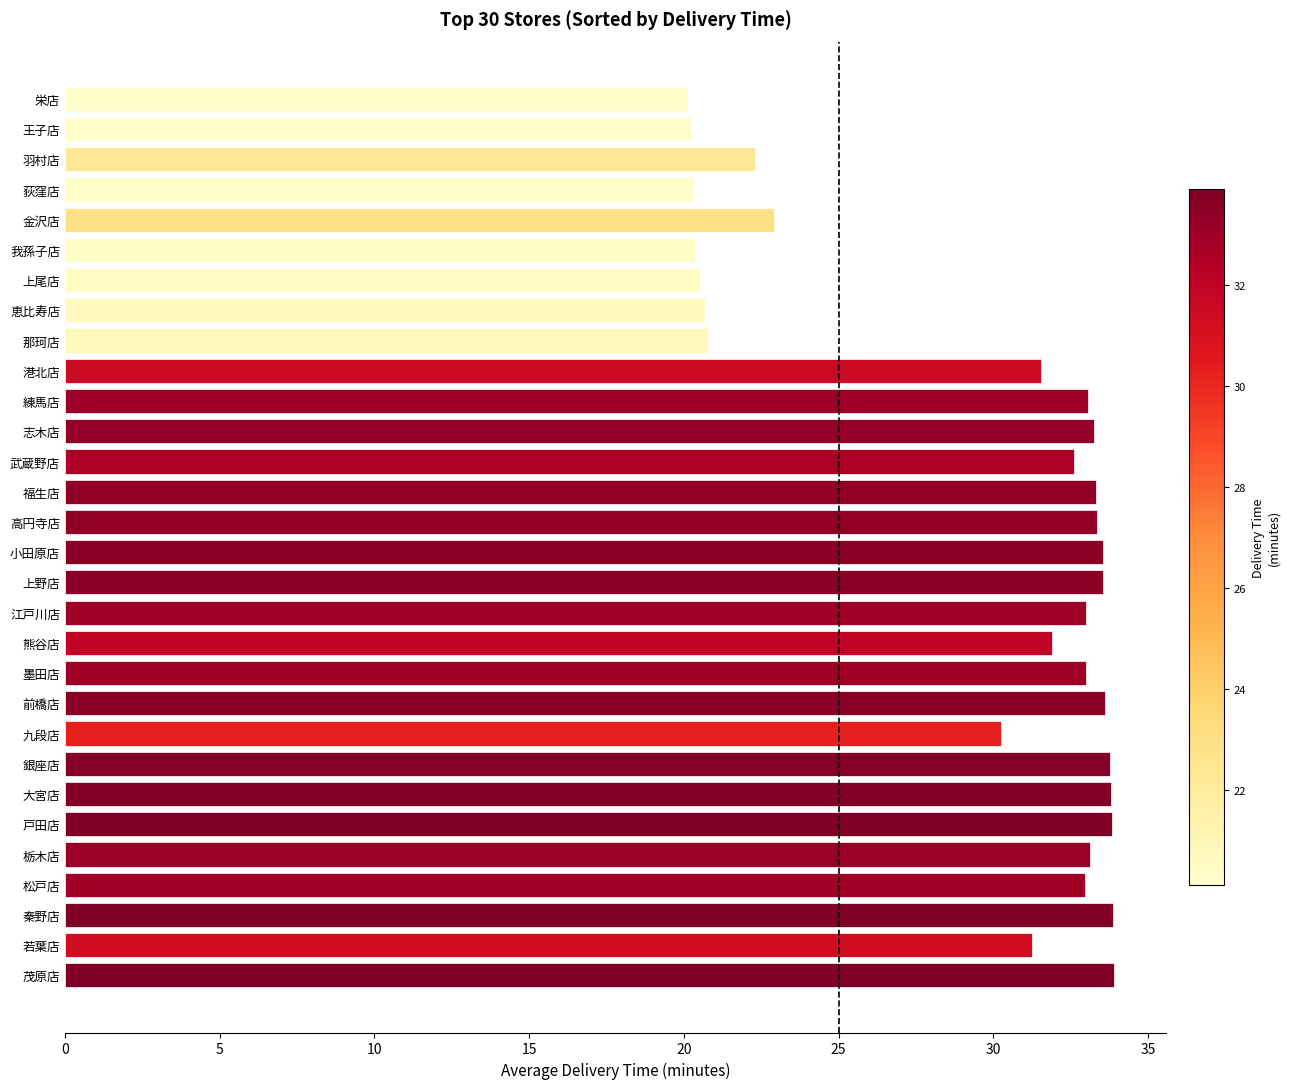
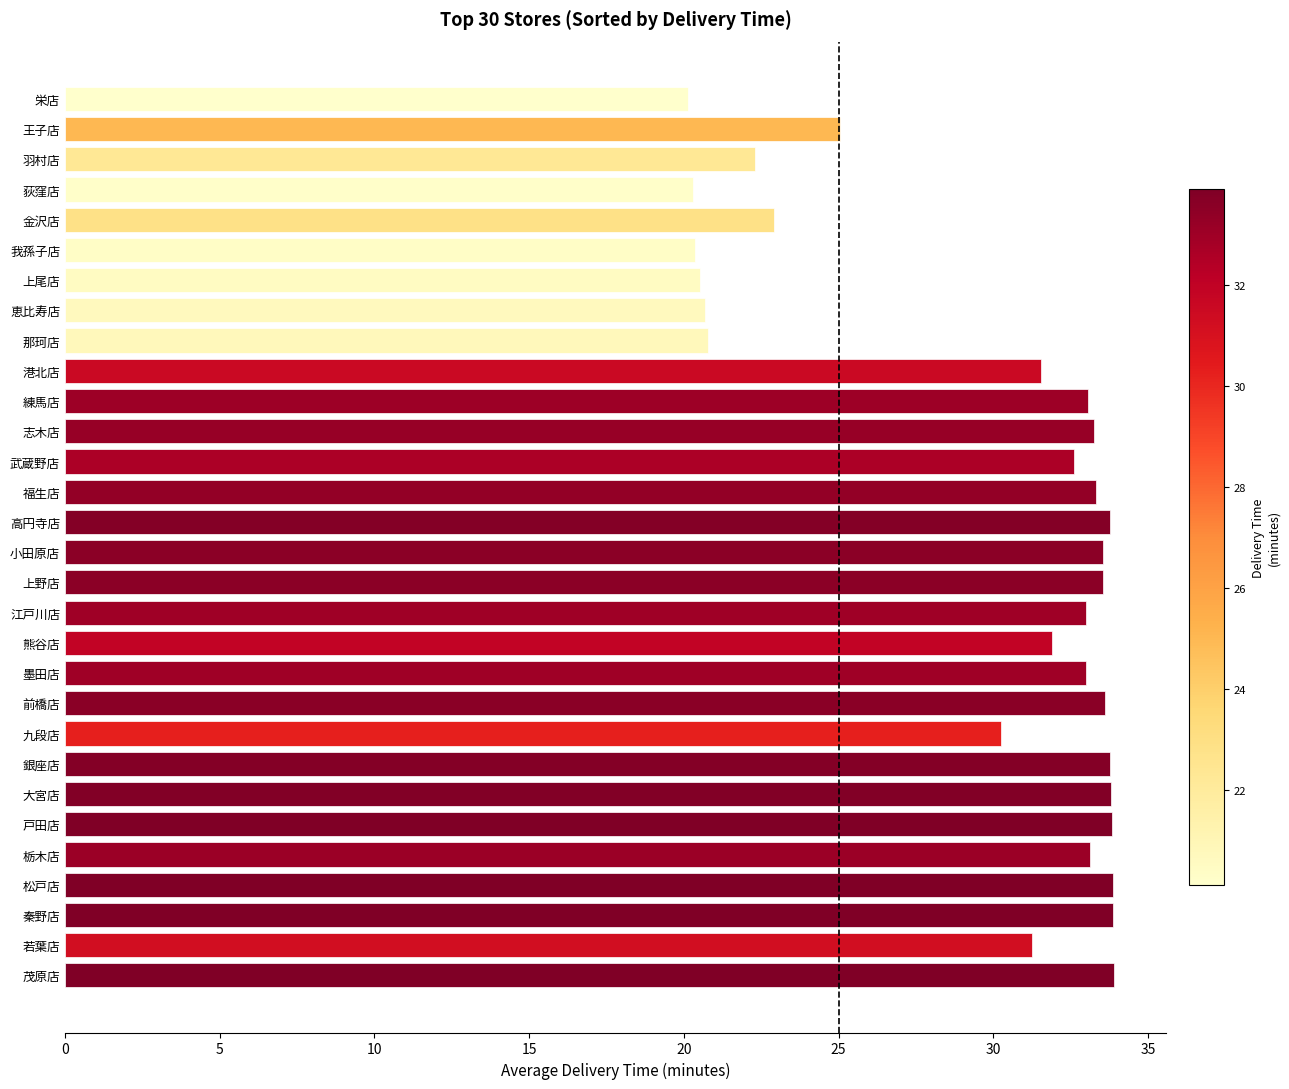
  {
    "栄店": 20.1,
-   "王子店": 20.2,
+   "王子店": 25.0,
    "羽村店": 22.3,
    "荻窪店": 20.3,
    "金沢店": 22.9,
    "我孫子店": 20.3,
    "上尾店": 20.5,
    "恵比寿店": 20.7,
    "那珂店": 20.8,
    "港北店": 31.6,
    "練馬店": 33.1,
    "志木店": 33.2,
    "武蔵野店": 32.6,
    "福生店": 33.3,
-   "高円寺店": 33.3,
+   "高円寺店": 33.8,
    "小田原店": 33.5,
    "上野店": 33.5,
    "江戸川店": 33.0,
    "熊谷店": 31.9,
    "墨田店": 33.0,
    "前橋店": 33.6,
    "九段店": 30.3,
    "銀座店": 33.8,
    "大宮店": 33.8,
    "戸田店": 33.8,
    "栃木店": 33.1,
-   "松戸店": 32.9,
+   "松戸店": 33.9,
    "秦野店": 33.9,
    "若葉店": 31.2,
    "茂原店": 33.9
  }
